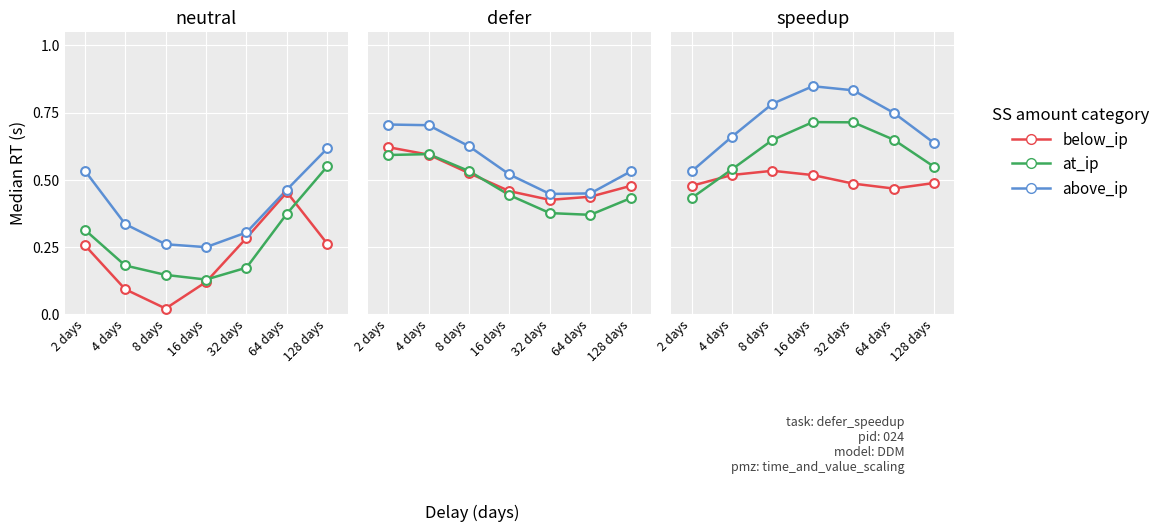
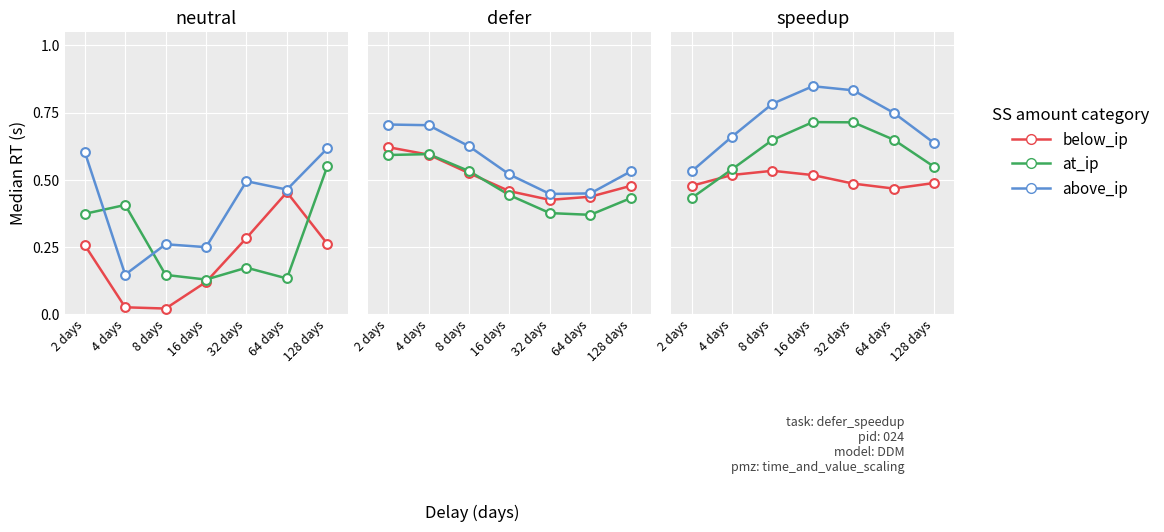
  {
    "neutral": {
      "below_ip": {
        "2 days": 0.26,
-       "4 days": 0.09,
+       "4 days": 0.02,
        "8 days": 0.02,
        "32 days": 0.28,
        "64 days": 0.45,
        "128 days": 0.26
      },
      "at_ip": {
-       "2 days": 0.31,
-       "4 days": 0.18,
+       "2 days": 0.37,
+       "4 days": 0.41,
        "8 days": 0.15,
        "32 days": 0.17,
-       "64 days": 0.37,
+       "64 days": 0.13,
        "128 days": 0.55
      },
      "above_ip": {
-       "2 days": 0.53,
-       "4 days": 0.33,
+       "2 days": 0.60,
+       "4 days": 0.15,
        "8 days": 0.26,
        "16 days": 0.25,
-       "32 days": 0.30,
+       "32 days": 0.49,
        "64 days": 0.46,
        "128 days": 0.62
      }
    }
  }
